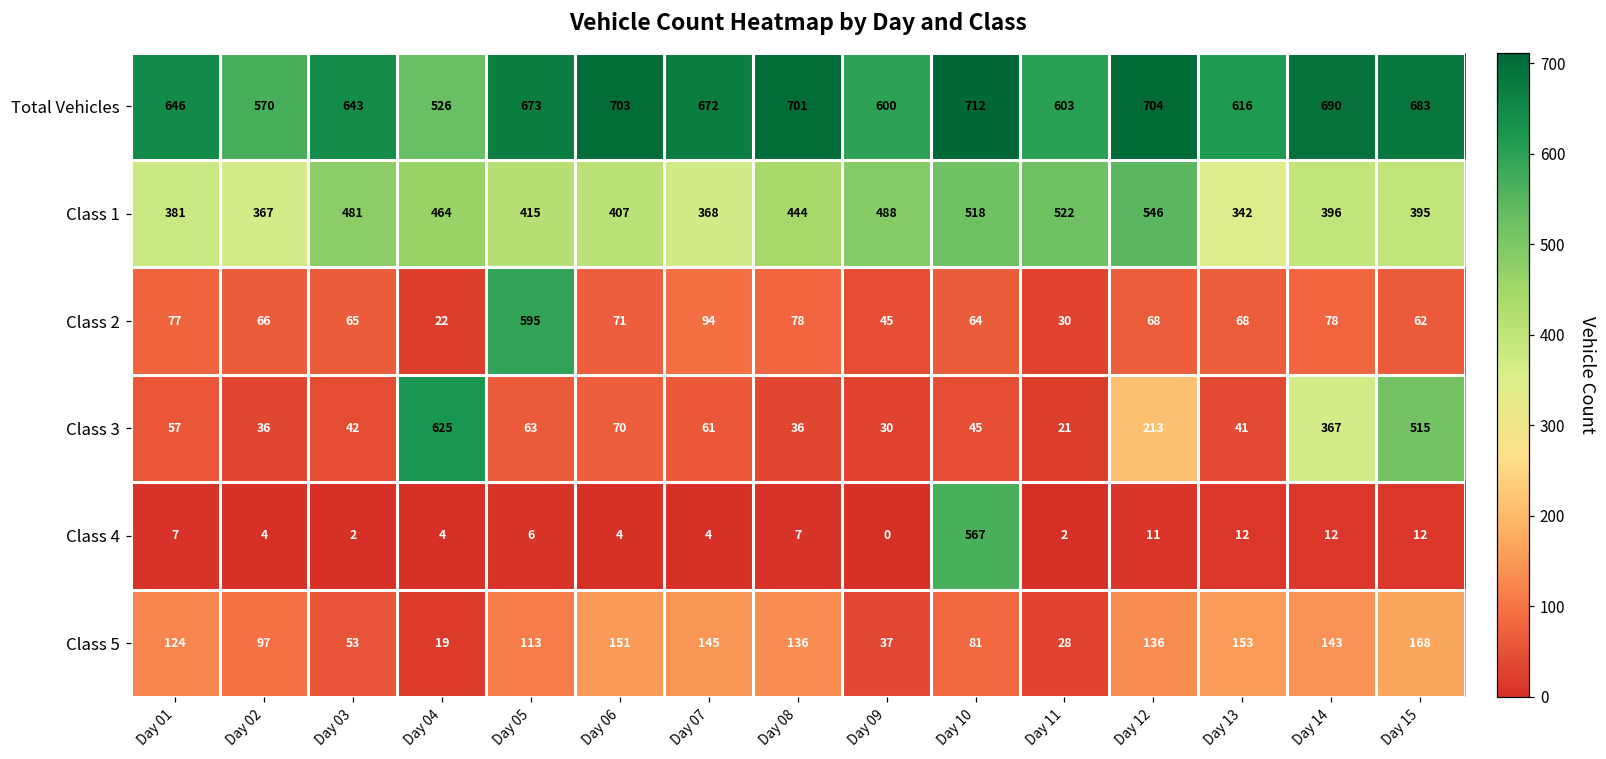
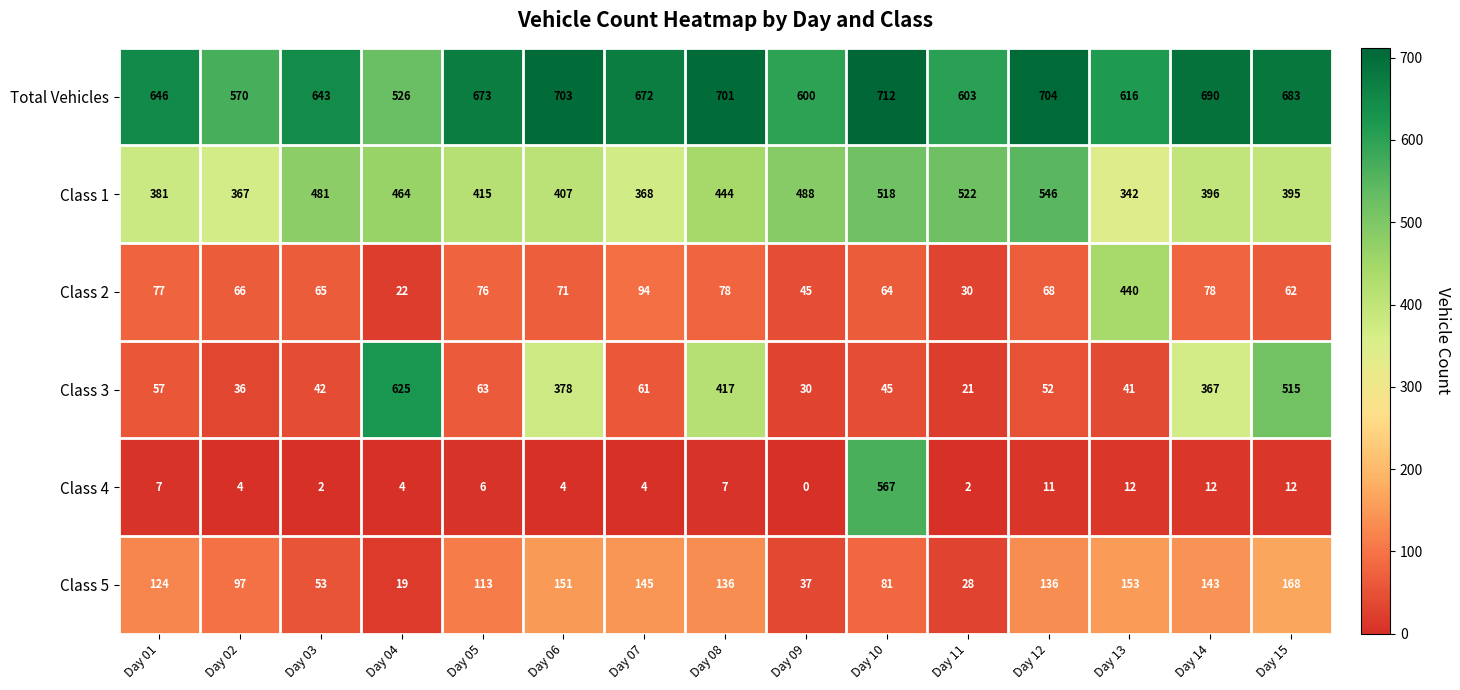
  {
    "Total Vehicles": {
      "Day 01": 646,
      "Day 02": 570,
      "Day 03": 643,
      "Day 04": 526,
      "Day 05": 673,
      "Day 06": 703,
      "Day 07": 672,
      "Day 08": 701,
      "Day 09": 600,
      "Day 10": 712,
      "Day 11": 603,
      "Day 12": 704,
      "Day 13": 616,
      "Day 14": 690,
      "Day 15": 683
    },
    "Class 1": {
      "Day 01": 381,
      "Day 02": 367,
      "Day 03": 481,
      "Day 04": 464,
      "Day 05": 415,
      "Day 06": 407,
      "Day 07": 368,
      "Day 08": 444,
      "Day 09": 488,
      "Day 10": 518,
      "Day 11": 522,
      "Day 12": 546,
      "Day 13": 342,
      "Day 14": 396,
      "Day 15": 395
    },
    "Class 2": {
      "Day 01": 77,
      "Day 02": 66,
      "Day 03": 65,
      "Day 04": 22,
-     "Day 05": 595,
+     "Day 05": 76,
      "Day 06": 71,
      "Day 07": 94,
      "Day 08": 78,
      "Day 09": 45,
      "Day 10": 64,
      "Day 11": 30,
      "Day 12": 68,
-     "Day 13": 68,
+     "Day 13": 440,
      "Day 14": 78,
      "Day 15": 62
    },
    "Class 3": {
      "Day 01": 57,
      "Day 02": 36,
      "Day 03": 42,
      "Day 04": 625,
      "Day 05": 63,
-     "Day 06": 70,
+     "Day 06": 378,
      "Day 07": 61,
-     "Day 08": 36,
+     "Day 08": 417,
      "Day 09": 30,
      "Day 10": 45,
      "Day 11": 21,
-     "Day 12": 213,
+     "Day 12": 52,
      "Day 13": 41,
      "Day 14": 367,
      "Day 15": 515
    },
    "Class 4": {
      "Day 01": 7,
      "Day 02": 4,
      "Day 03": 2,
      "Day 04": 4,
      "Day 05": 6,
      "Day 06": 4,
      "Day 07": 4,
      "Day 08": 7,
      "Day 09": 0,
      "Day 10": 567,
      "Day 11": 2,
      "Day 12": 11,
      "Day 13": 12,
      "Day 14": 12,
      "Day 15": 12
    },
    "Class 5": {
      "Day 01": 124,
      "Day 02": 97,
      "Day 03": 53,
      "Day 04": 19,
      "Day 05": 113,
      "Day 06": 151,
      "Day 07": 145,
      "Day 08": 136,
      "Day 09": 37,
      "Day 10": 81,
      "Day 11": 28,
      "Day 12": 136,
      "Day 13": 153,
      "Day 14": 143,
      "Day 15": 168
    }
  }
